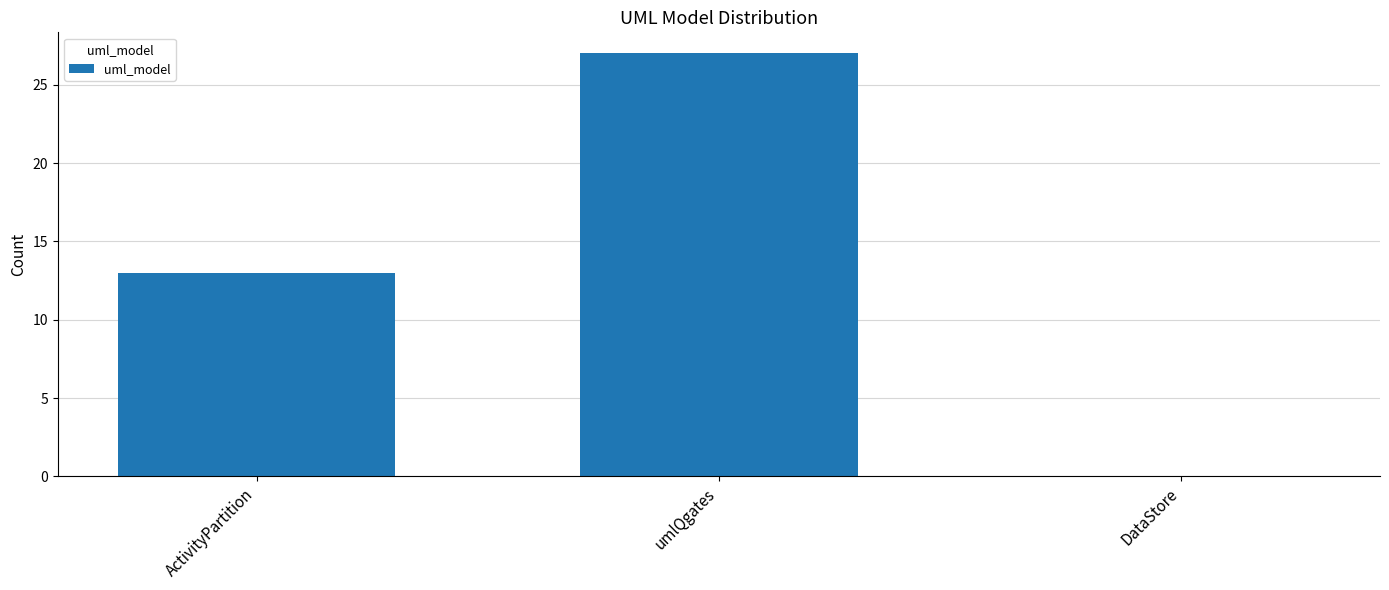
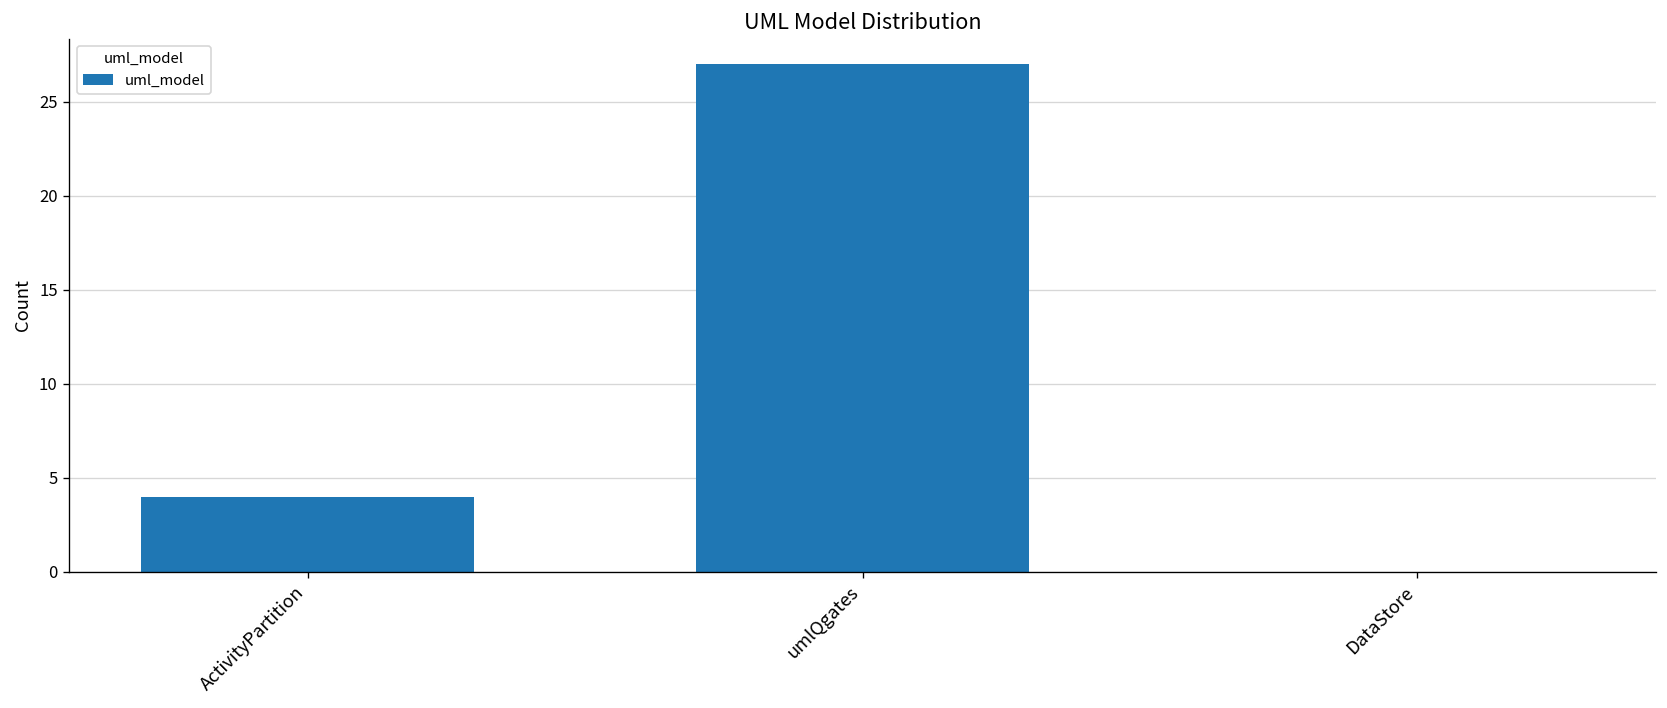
  {
-   "ActivityPartition": 13,
+   "ActivityPartition": 4,
    "umlQgates": 27,
    "DataStore": 0
  }
